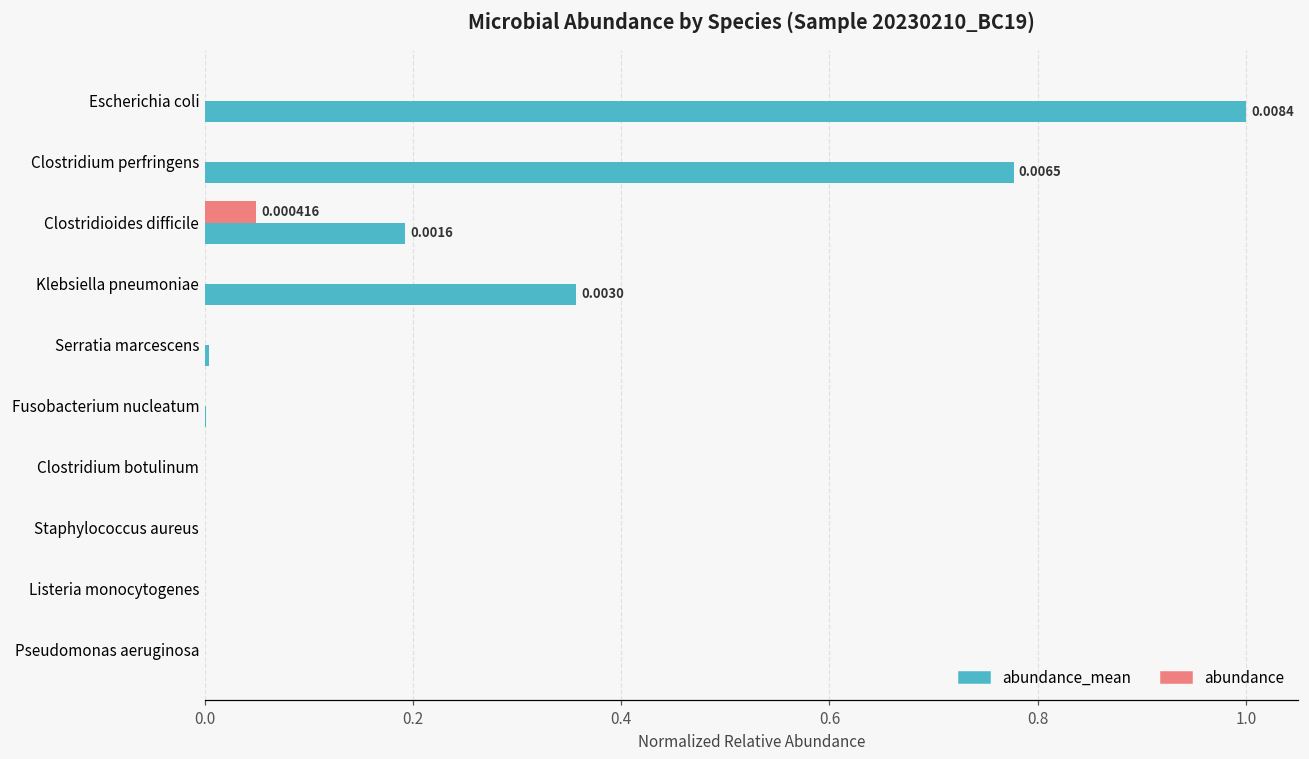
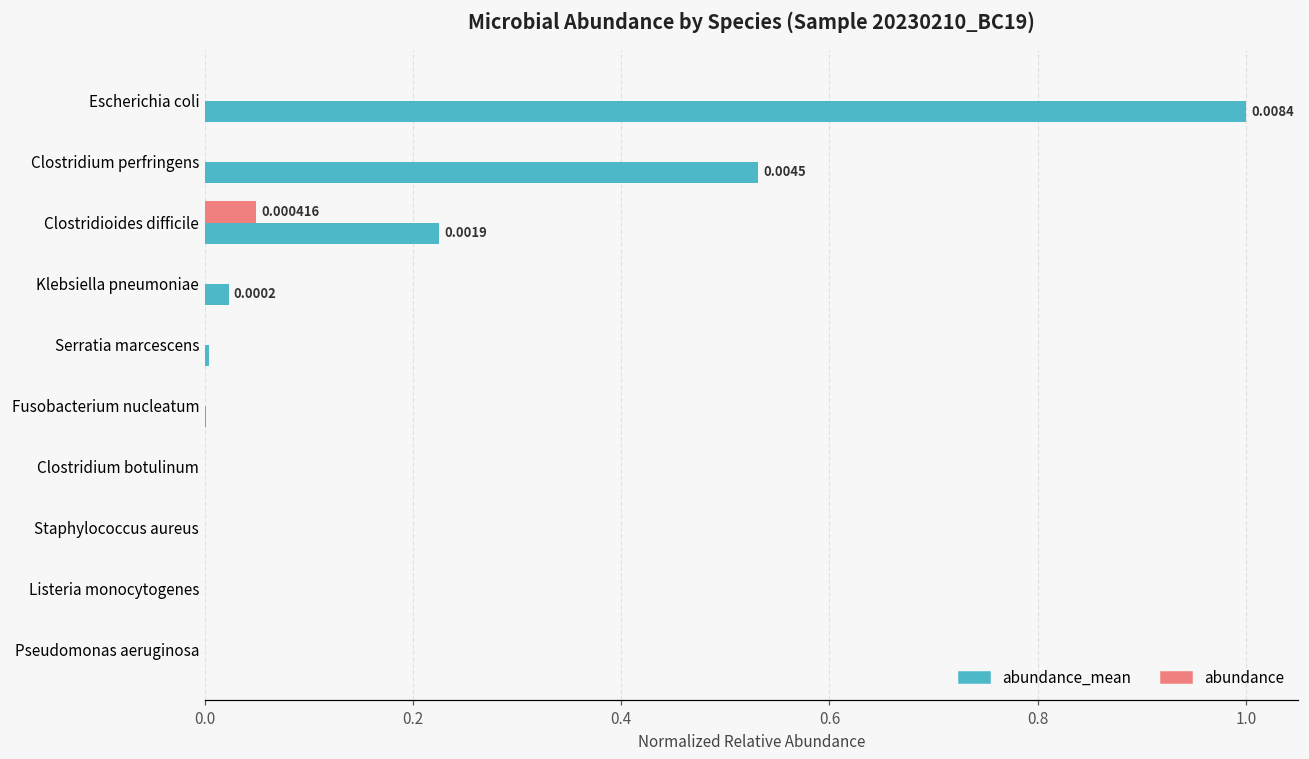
  {
    "abundance_mean": {
-     "Clostridium perfringens": 0.0065,
-     "Clostridioides difficile": 0.0016,
-     "Klebsiella pneumoniae": 0.0030
+     "Clostridium perfringens": 0.0045,
+     "Clostridioides difficile": 0.0019,
+     "Klebsiella pneumoniae": 0.0002
    },
    "abundance": {
      "Escherichia coli": 0.00,
      "Clostridium perfringens": 0.00,
      "Klebsiella pneumoniae": 0.00,
      "Serratia marcescens": 0.00,
      "Fusobacterium nucleatum": 0.00,
      "Clostridium botulinum": 0.00,
      "Staphylococcus aureus": 0.00,
      "Listeria monocytogenes": 0.00,
      "Pseudomonas aeruginosa": 0.00
    }
  }
